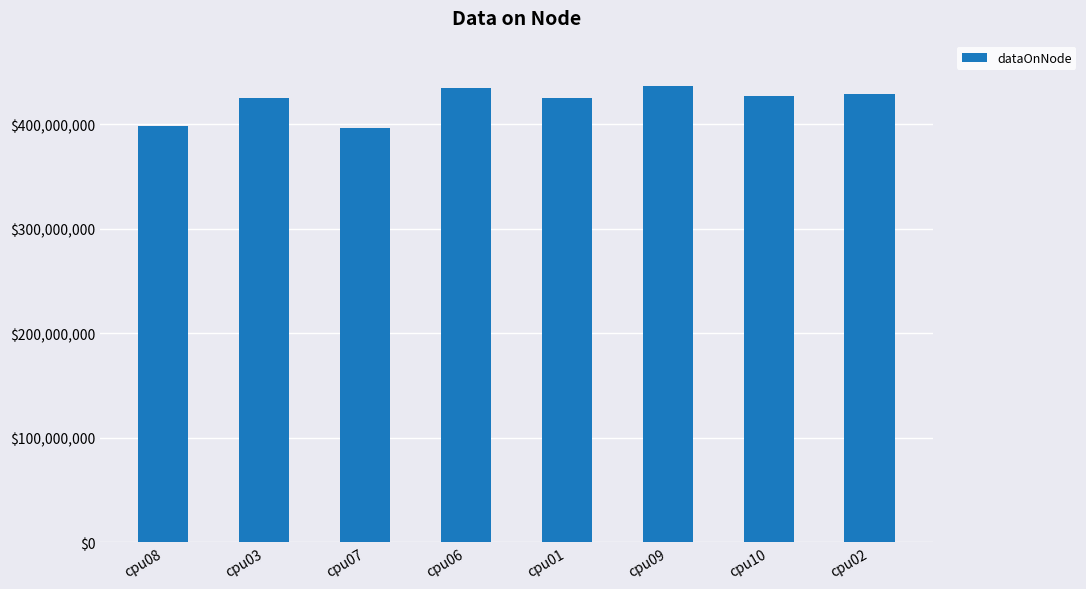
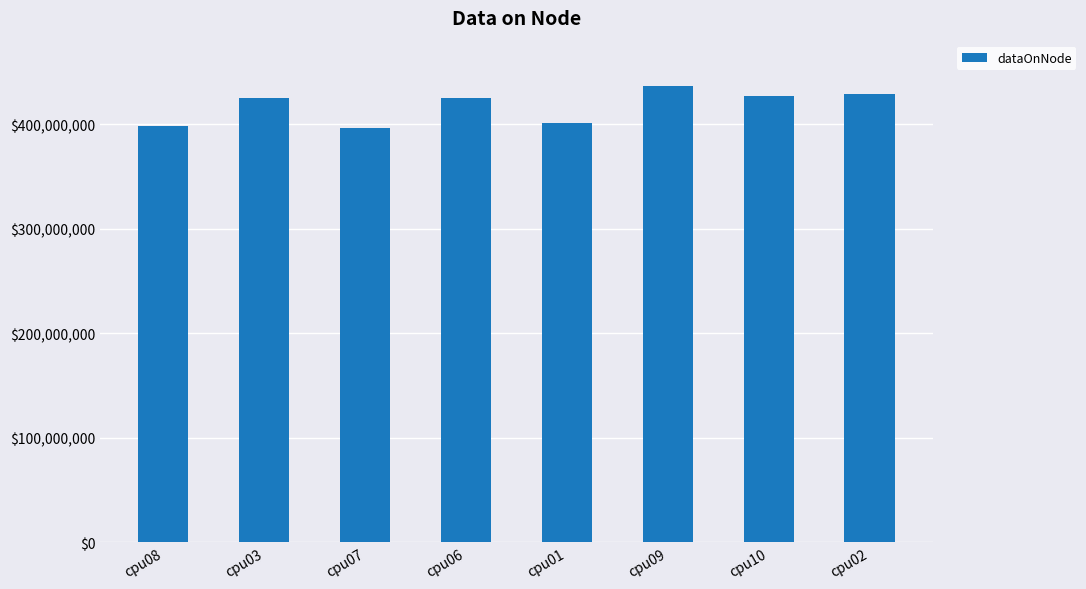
  {
    "cpu08": "$399,000,000",
    "cpu03": "$425,000,000",
    "cpu07": "$396,000,000",
-   "cpu06": "$435,000,000",
-   "cpu01": "$425,000,000",
+   "cpu06": "$425,000,000",
+   "cpu01": "$401,000,000",
    "cpu09": "$437,000,000",
    "cpu10": "$427,000,000",
    "cpu02": "$429,000,000"
  }
